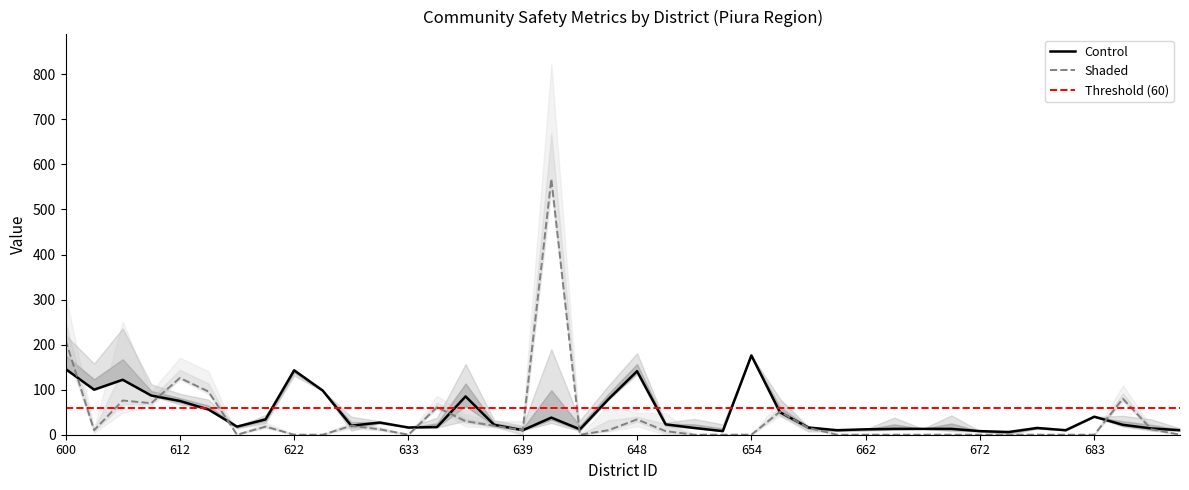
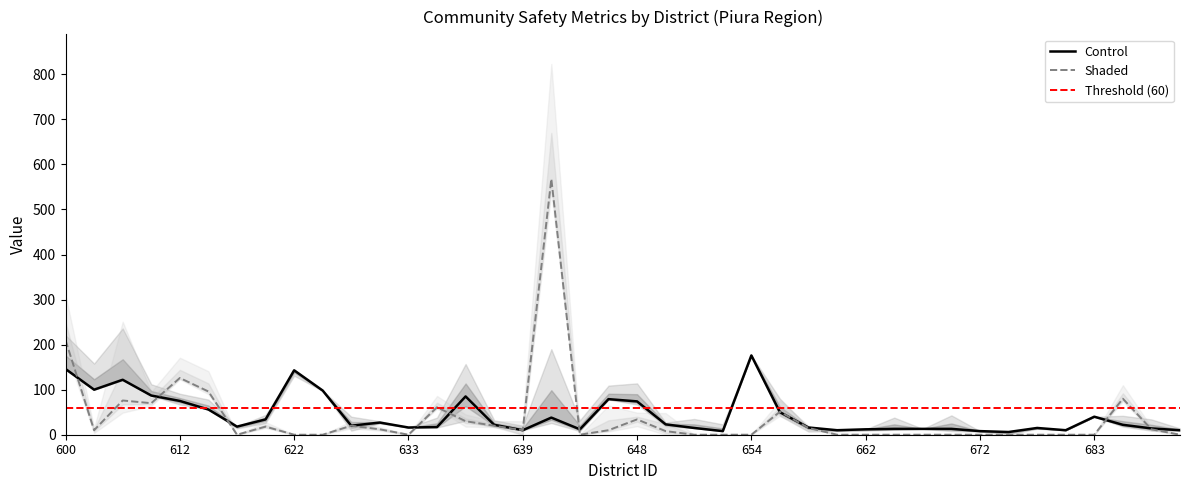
  {
    "Control": {
      "600": 150,
      "612": 80,
-     "648": 140
+     "648": 70
    }
  }
